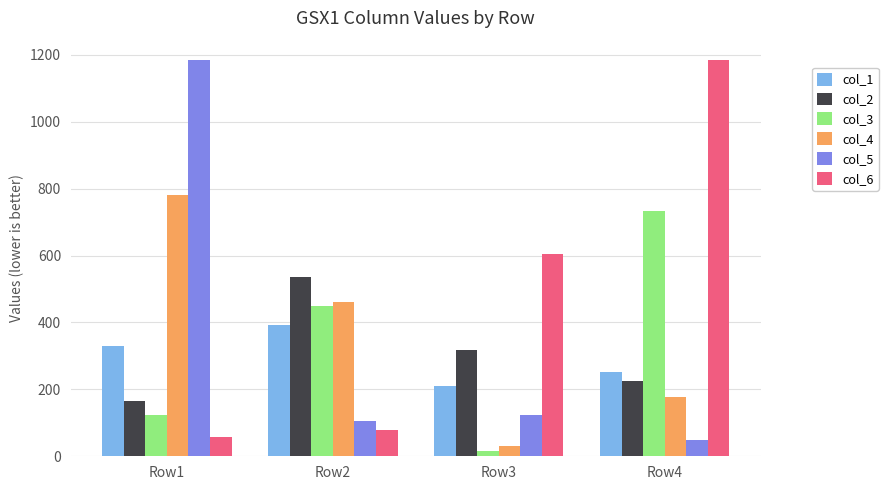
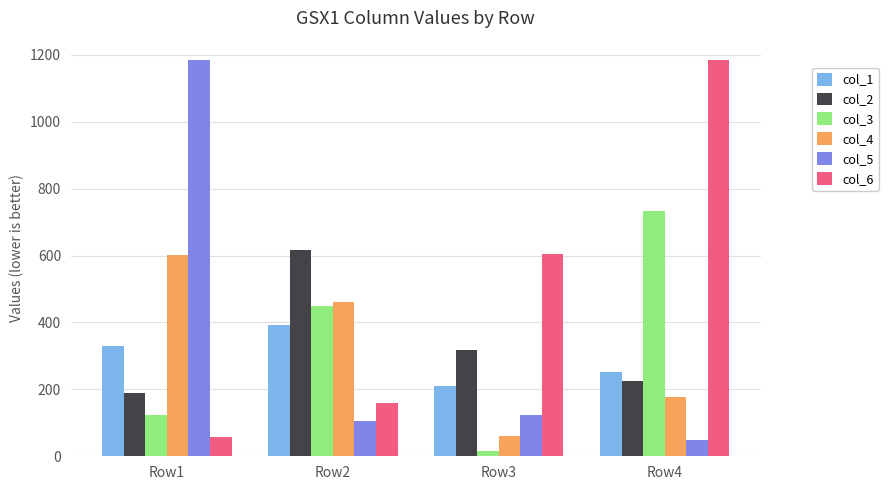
  {
    "col_2": {
-     "Row1": 160,
-     "Row2": 540,
+     "Row1": 190,
+     "Row2": 620,
      "Row3": 320,
      "Row4": 230
    },
    "col_3": {
      "Row1": 120,
      "Row2": 450,
      "Row3": 20,
      "Row4": 730
    },
    "col_4": {
-     "Row1": 780,
+     "Row1": 600,
      "Row2": 460,
-     "Row3": 30,
+     "Row3": 60,
      "Row4": 180
    },
    "col_6": {
      "Row1": 60,
-     "Row2": 80,
+     "Row2": 160,
      "Row3": 600,
      "Row4": 1180
    }
  }
